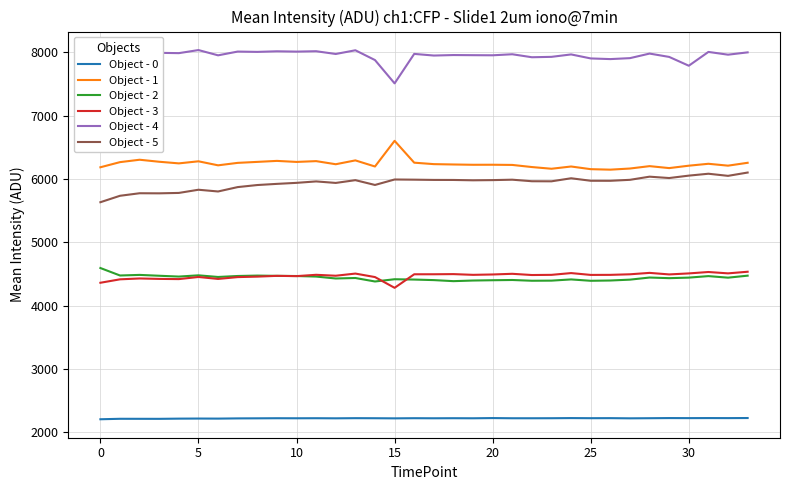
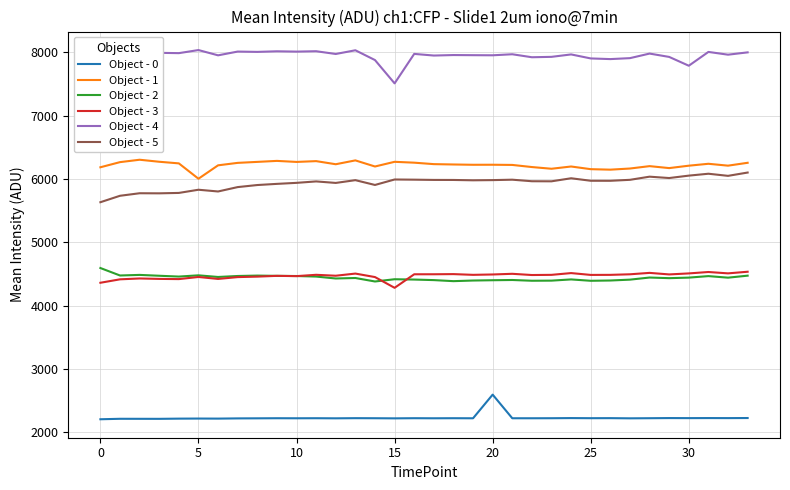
  {
    "Object - 0": {
      "0": 2200,
      "5": 2200,
      "10": 2200,
      "15": 2200,
-     "20": 2200,
+     "20": 2600,
      "25": 2200,
      "30": 2200
    },
    "Object - 1": {
      "0": 6200,
-     "5": 6300,
+     "5": 6000,
      "10": 6300,
-     "15": 6600,
+     "15": 6300,
      "20": 6200,
      "25": 6200,
      "30": 6200
    },
    "Object - 2": {
      "0": 4600,
      "15": 4400,
      "20": 4400,
      "25": 4400,
      "30": 4400
    },
    "Object - 3": {
      "0": 4400,
      "15": 4300,
      "20": 4500,
      "25": 4500,
      "30": 4500
    },
    "Object - 4": {
      "5": 8000,
      "10": 8000,
      "15": 7500,
      "20": 8000,
      "25": 7900,
      "30": 7800
    },
    "Object - 5": {
      "0": 5600,
      "5": 5800,
      "10": 5900,
      "15": 6000,
      "20": 6000,
      "25": 6000,
      "30": 6100
    }
  }
